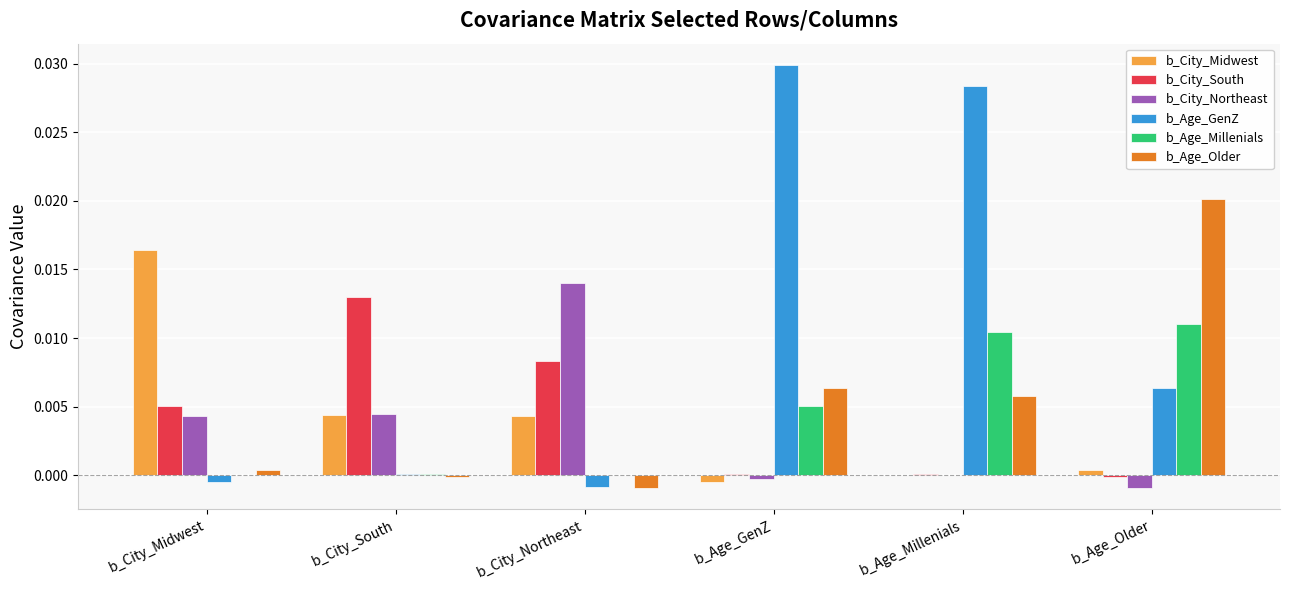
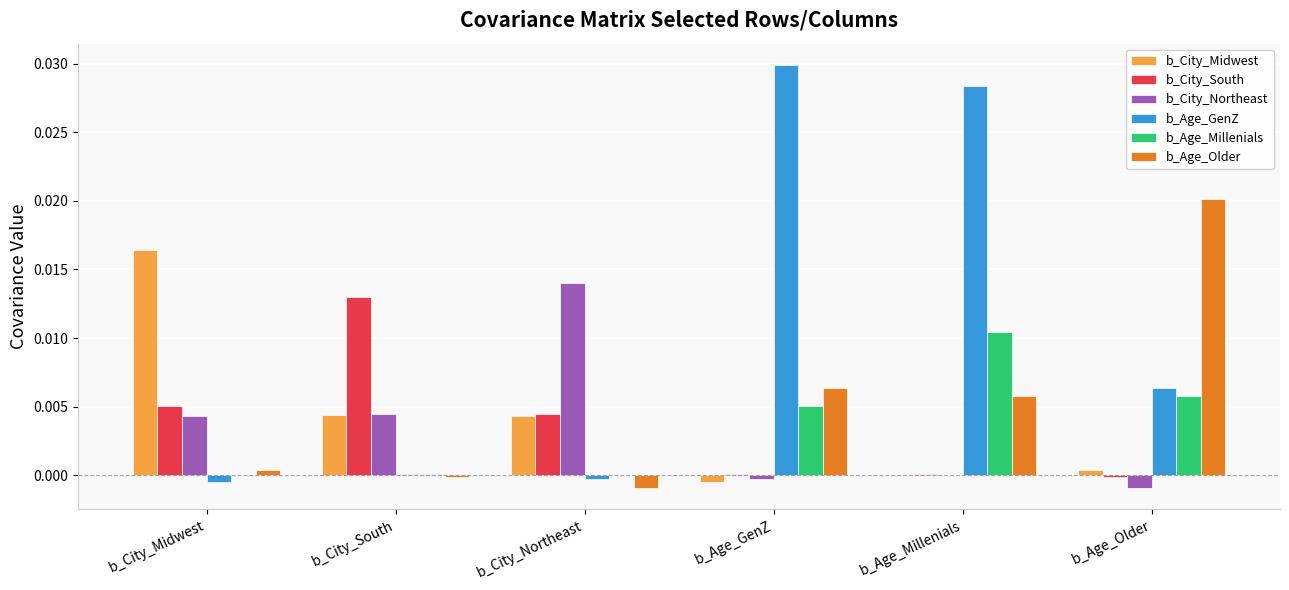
  {
    "b_City_South": {
      "b_City_Midwest": 0.0051,
      "b_City_South": 0.0130,
-     "b_City_Northeast": 0.0083
+     "b_City_Northeast": 0.0045
    },
    "b_City_Northeast": {
      "b_City_Midwest": 0.0043,
      "b_City_South": 0.0045,
      "b_City_Northeast": 0.0140,
      "b_Age_GenZ": -0.0003,
      "b_Age_Older": -0.0009
    },
    "b_Age_GenZ": {
      "b_City_Midwest": -0.0005,
-     "b_City_Northeast": -0.0009,
+     "b_City_Northeast": -0.0003,
      "b_Age_GenZ": 0.0299,
      "b_Age_Millenials": 0.0284,
      "b_Age_Older": 0.0064
    },
    "b_Age_Millenials": {
      "b_Age_GenZ": 0.0051,
      "b_Age_Millenials": 0.0105,
-     "b_Age_Older": 0.0110
+     "b_Age_Older": 0.0058
    }
  }
